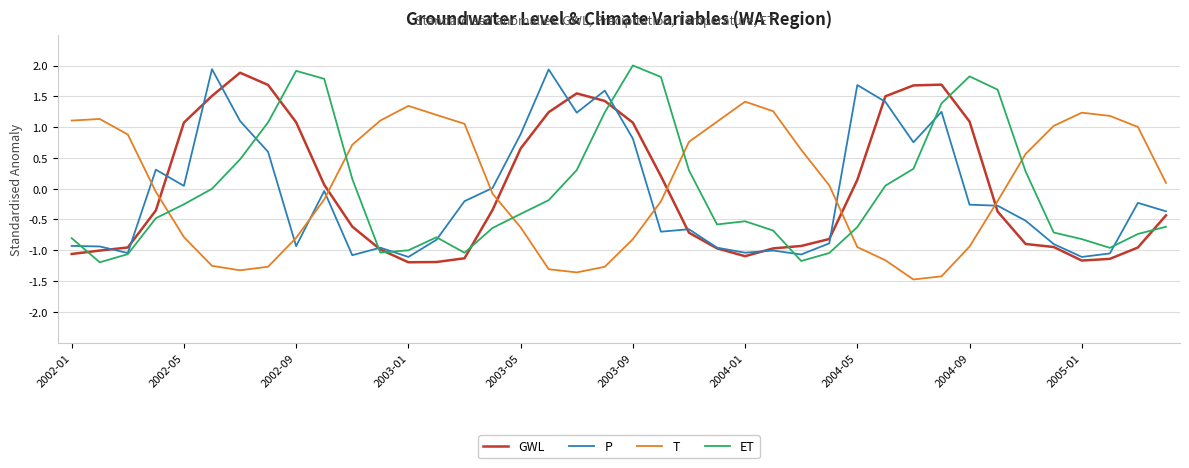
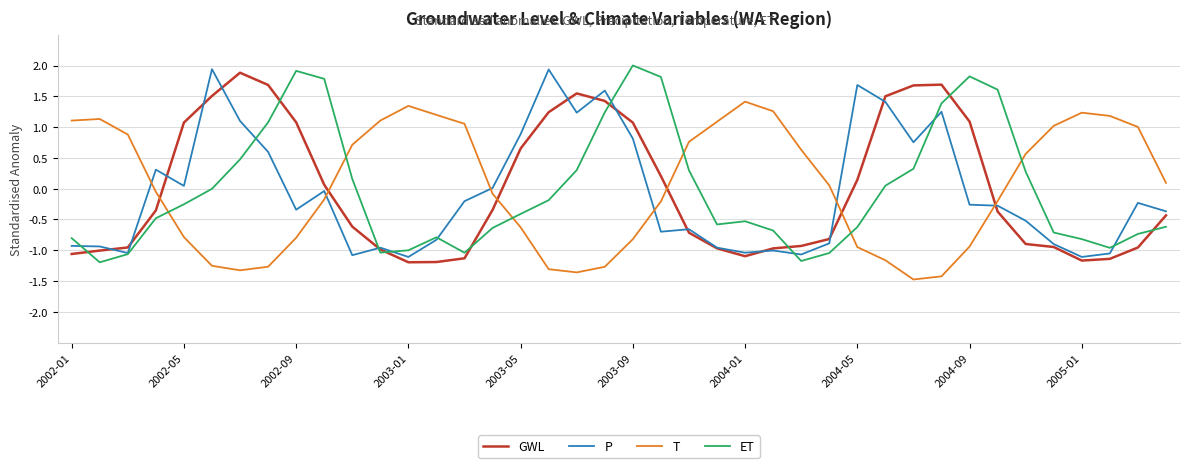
  {
    "GWL": {
      "2002-01": -1.1,
      "2002-05": 1.1,
      "2002-09": 1.1,
      "2003-01": -1.2,
      "2003-05": 0.7,
      "2003-09": 1.1,
      "2004-01": -1.1,
      "2004-05": 0.1,
      "2004-09": 1.1,
      "2005-01": -1.2
    },
    "P": {
      "2002-01": -0.9,
      "2002-05": 0.0,
-     "2002-09": -0.9,
+     "2002-09": -0.3,
      "2003-01": -1.1,
      "2003-05": 0.9,
      "2003-09": 0.8,
      "2004-01": -1.0,
      "2004-05": 1.7,
      "2004-09": -0.3,
      "2005-01": -1.1
    },
    "T": {
      "2002-01": 1.1,
      "2002-05": -0.8,
      "2002-09": -0.8,
      "2003-01": 1.3,
      "2003-05": -0.6,
      "2003-09": -0.8,
      "2004-01": 1.4,
      "2004-05": -0.9,
      "2004-09": -0.9,
      "2005-01": 1.2
    },
    "ET": {
      "2002-01": -0.8,
      "2002-05": -0.3,
      "2002-09": 1.9,
      "2003-01": -1.0,
      "2003-05": -0.4,
      "2003-09": 2.0,
      "2004-01": -0.5,
      "2004-05": -0.6,
      "2004-09": 1.8,
      "2005-01": -0.8
    }
  }
